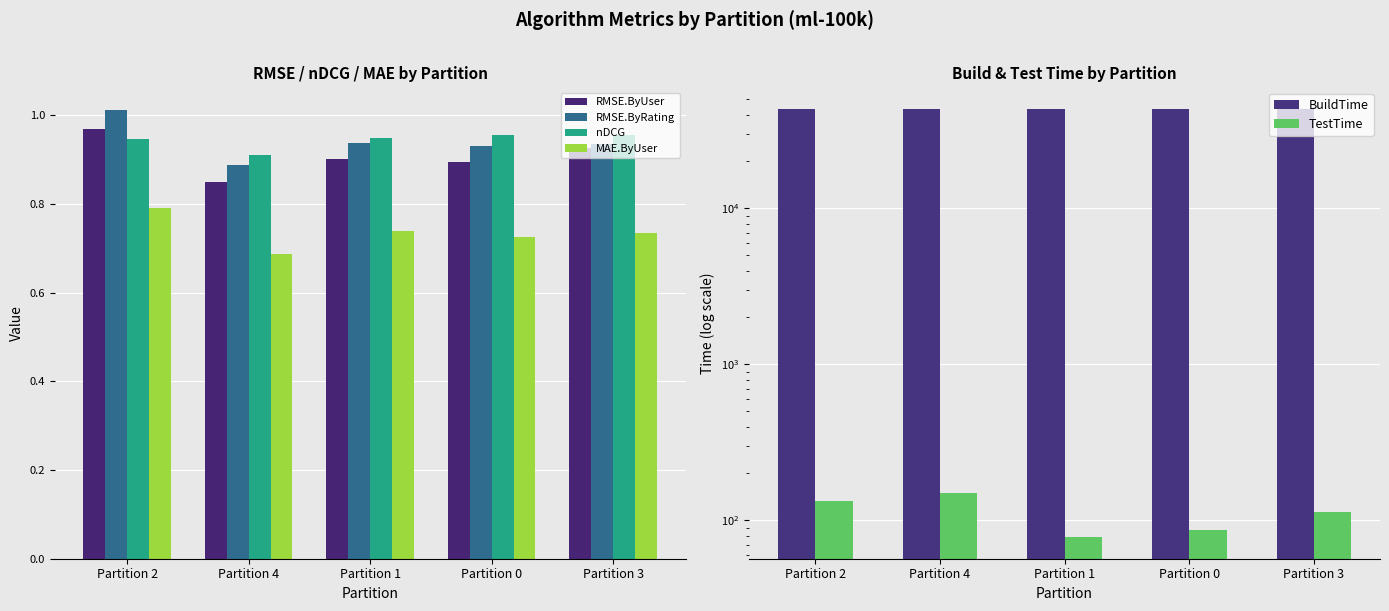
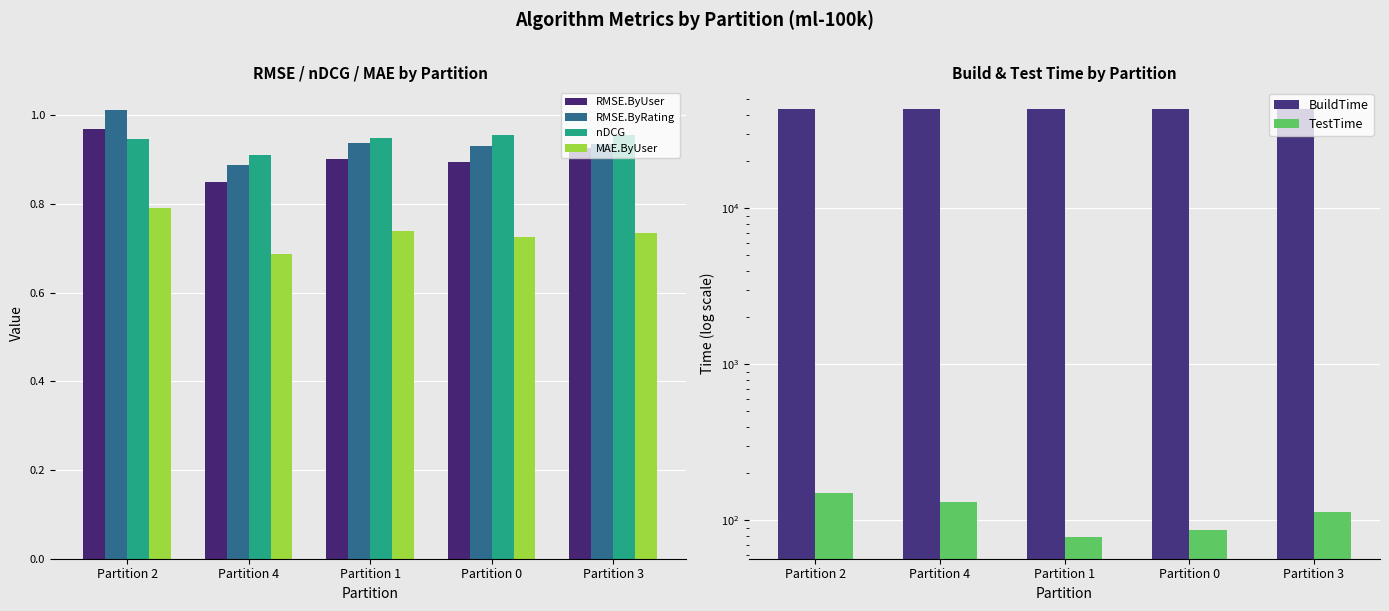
  {
    "RMSE / nDCG / MAE by Partition": {
      "RMSE.ByUser": {
        "Partition 2": 0.97,
        "Partition 4": 0.85,
        "Partition 1": 0.90,
        "Partition 0": 0.89
      },
      "RMSE.ByRating": {
        "Partition 2": 1.01,
        "Partition 4": 0.89,
        "Partition 1": 0.94,
        "Partition 0": 0.93
      },
      "nDCG": {
        "Partition 2": 0.95,
        "Partition 4": 0.91,
        "Partition 1": 0.95,
        "Partition 0": 0.95
      },
      "MAE.ByUser": {
        "Partition 2": 0.79,
        "Partition 4": 0.69,
        "Partition 1": 0.74,
        "Partition 0": 0.73,
        "Partition 3": 0.73
      }
    },
    "Build & Test Time by Partition": {
      "BuildTime": {
        "Partition 2": 43000,
        "Partition 4": 43000,
        "Partition 1": 43000,
        "Partition 0": 43000
      },
      "TestTime": {
-       "Partition 2": 130,
-       "Partition 4": 150,
+       "Partition 2": 150,
+       "Partition 4": 130,
        "Partition 1": 80,
        "Partition 0": 90,
        "Partition 3": 110
      }
    }
  }
